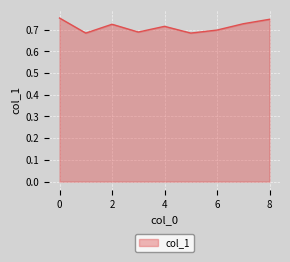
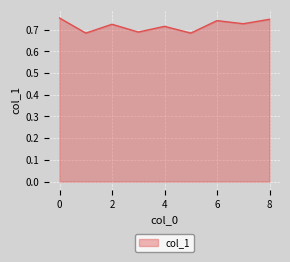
  {
    "0": 0.75,
    "2": 0.72,
    "4": 0.72,
-   "6": 0.70,
+   "6": 0.74,
    "8": 0.75
  }
